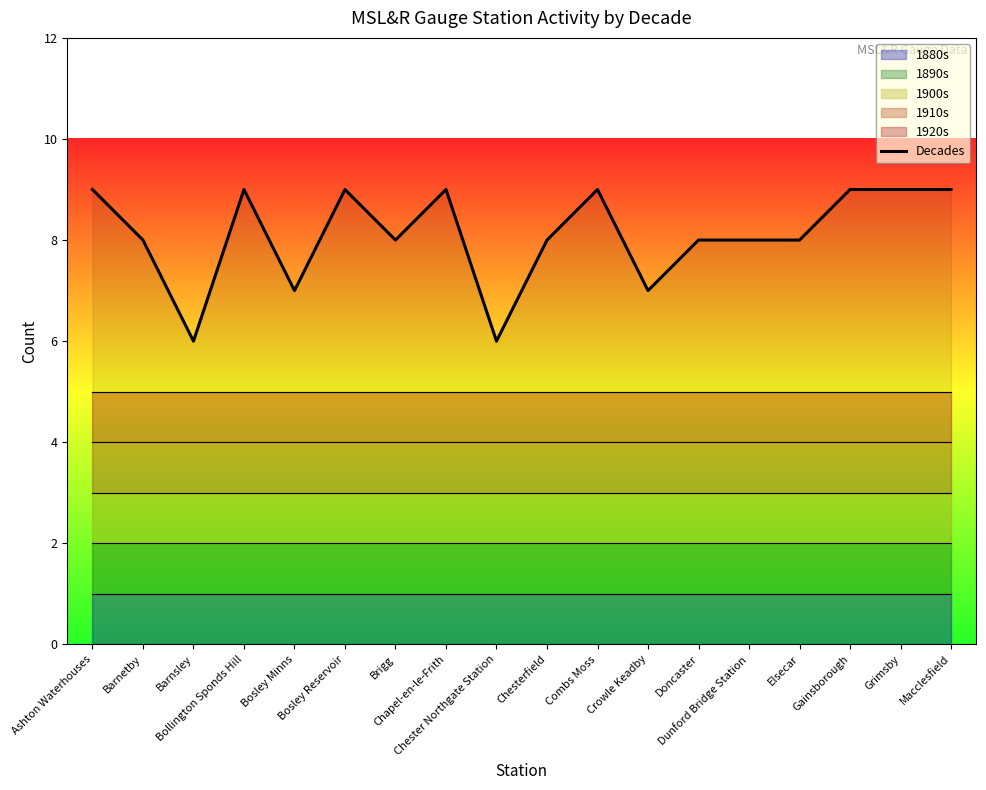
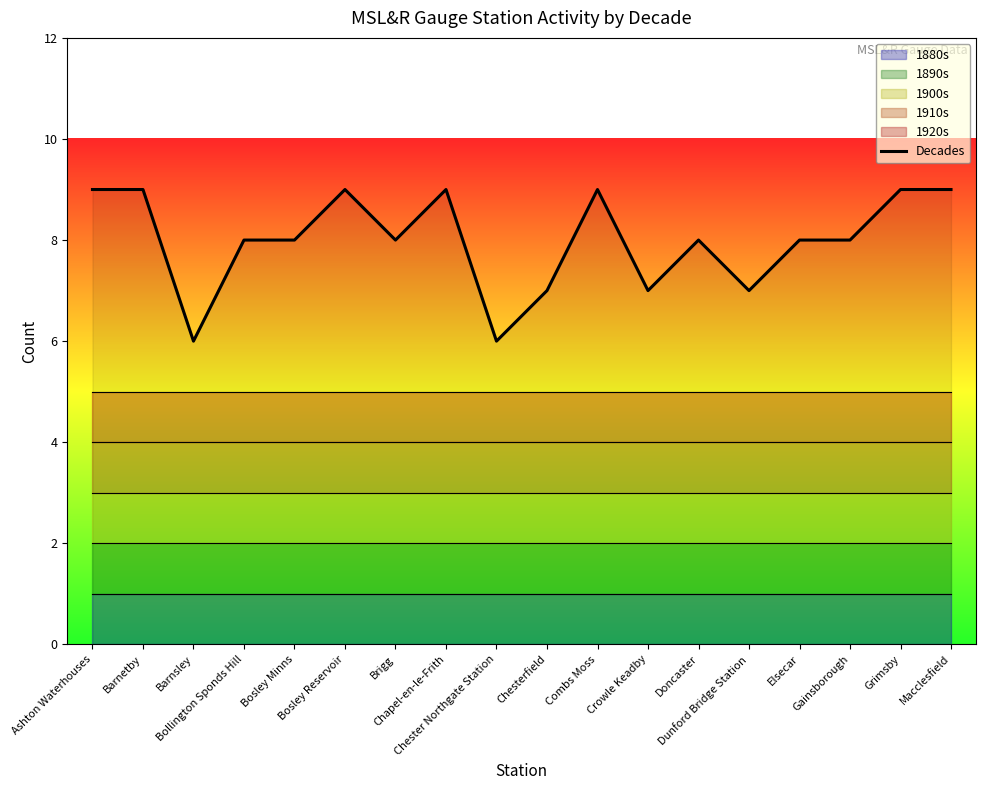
  {
    "1880s": {
      "Ashton Waterhouses": 1,
      "Barnetby": 1,
      "Barnsley": 1,
      "Bollington Sponds Hill": 1,
      "Bosley Minns": 1,
      "Bosley Reservoir": 1,
      "Brigg": 1,
      "Chapel-en-le-Frith": 1,
      "Chester Northgate Station": 1,
      "Chesterfield": 1,
      "Combs Moss": 1,
      "Crowle Keadby": 1,
      "Doncaster": 1,
      "Dunford Bridge Station": 1,
      "Elsecar": 1,
      "Gainsborough": 1,
      "Grimsby": 1,
      "Macclesfield": 1
    },
    "1890s": {
      "Ashton Waterhouses": 2,
      "Barnetby": 2,
      "Barnsley": 2,
      "Bollington Sponds Hill": 2,
      "Bosley Minns": 2,
      "Bosley Reservoir": 2,
      "Brigg": 2,
      "Chapel-en-le-Frith": 2,
      "Chester Northgate Station": 2,
      "Chesterfield": 2,
      "Combs Moss": 2,
      "Crowle Keadby": 2,
      "Doncaster": 2,
      "Dunford Bridge Station": 2,
      "Elsecar": 2,
      "Gainsborough": 2,
      "Grimsby": 2,
      "Macclesfield": 2
    },
    "Decades": {
      "Ashton Waterhouses": 9,
-     "Barnetby": 8,
+     "Barnetby": 9,
      "Barnsley": 6,
-     "Bollington Sponds Hill": 9,
-     "Bosley Minns": 7,
+     "Bollington Sponds Hill": 8,
+     "Bosley Minns": 8,
      "Bosley Reservoir": 9,
      "Brigg": 8,
      "Chapel-en-le-Frith": 9,
      "Chester Northgate Station": 6,
-     "Chesterfield": 8,
+     "Chesterfield": 7,
      "Combs Moss": 9,
      "Crowle Keadby": 7,
      "Doncaster": 8,
-     "Dunford Bridge Station": 8,
+     "Dunford Bridge Station": 7,
      "Elsecar": 8,
-     "Gainsborough": 9,
+     "Gainsborough": 8,
      "Grimsby": 9,
      "Macclesfield": 9
    }
  }
